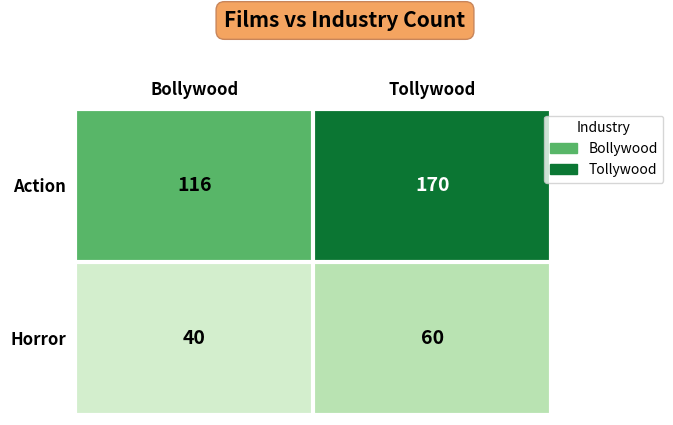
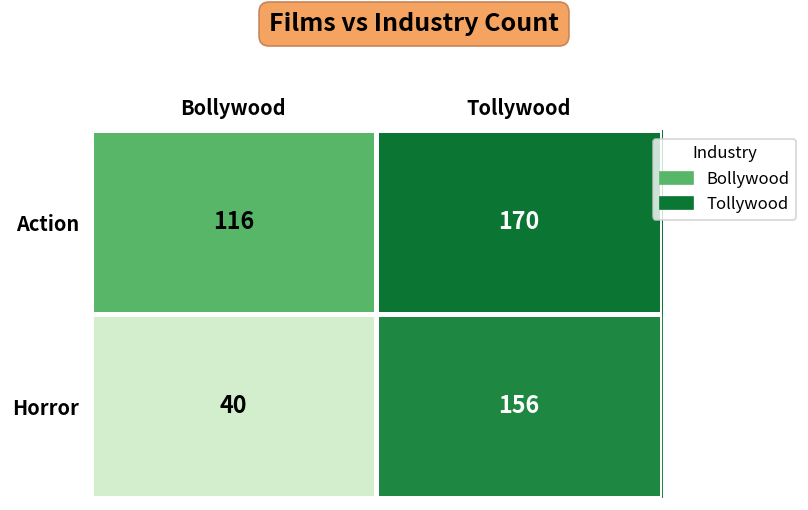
  {
    "Action": {
      "Bollywood": 116,
      "Tollywood": 170
    },
    "Horror": {
      "Bollywood": 40,
-     "Tollywood": 60
+     "Tollywood": 156
    }
  }
